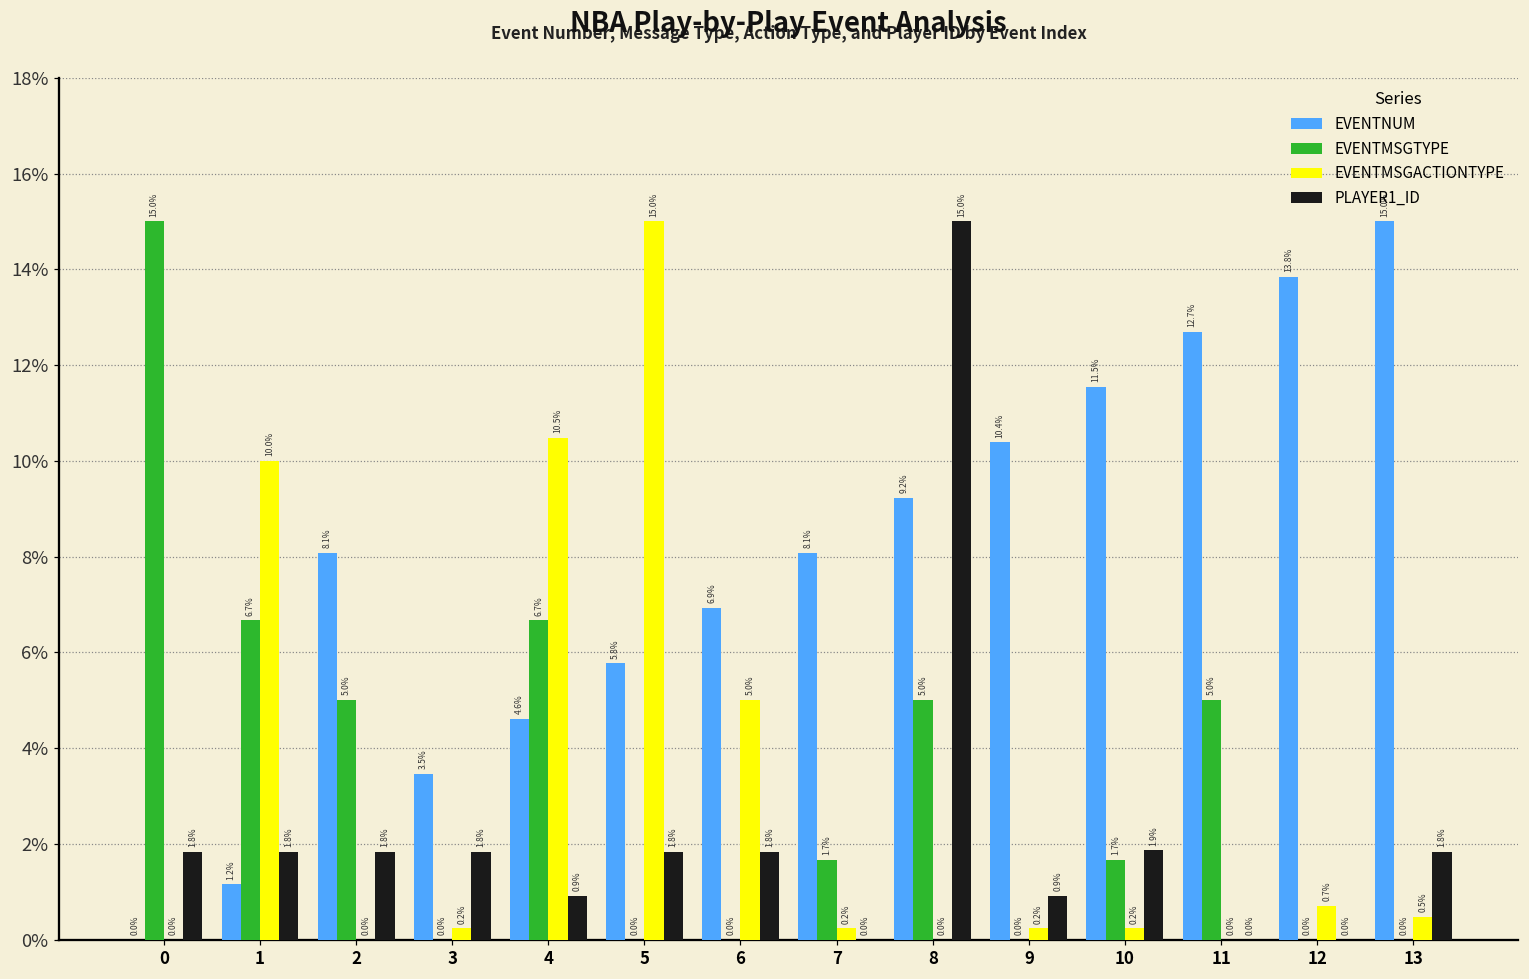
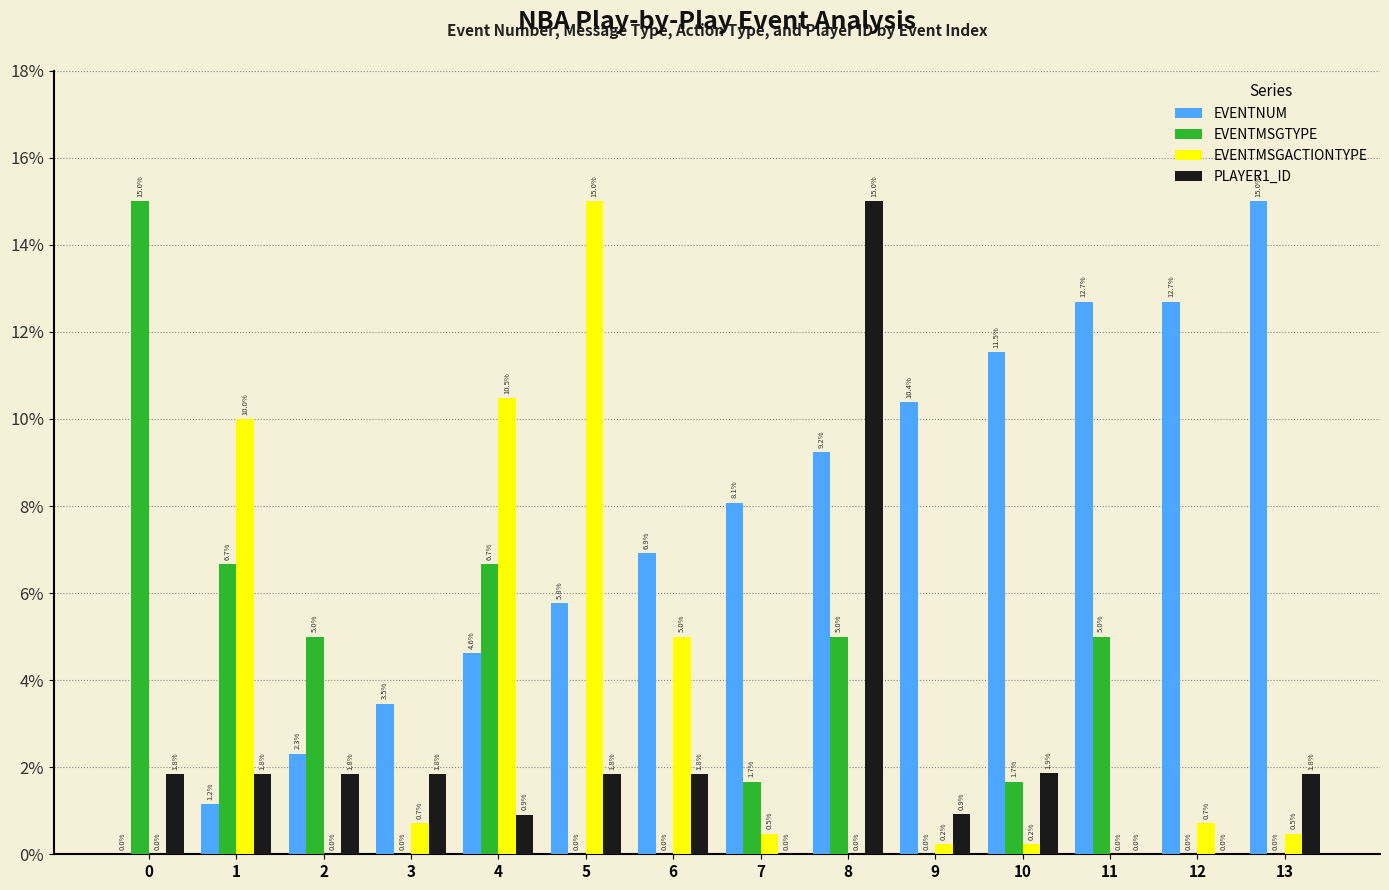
  {
    "EVENTNUM": {
      "0": "0.0%",
      "1": "1.2%",
-     "2": "8.1%",
+     "2": "2.3%",
      "3": "3.5%",
      "4": "4.6%",
      "5": "5.8%",
      "6": "6.9%",
      "7": "8.1%",
      "8": "9.2%",
      "9": "10.4%",
      "10": "11.5%",
      "11": "12.7%",
-     "12": "13.8%",
+     "12": "12.7%",
      "13": "15.0%"
    },
    "EVENTMSGTYPE": {
      "0": "15.0%",
      "1": "6.7%",
      "2": "5.0%",
      "3": "0.0%",
      "4": "6.7%",
      "5": "0.0%",
      "6": "0.0%",
      "7": "1.7%",
      "8": "5.0%",
      "9": "0.0%",
      "10": "1.7%",
      "11": "5.0%",
      "12": "0.0%",
      "13": "0.0%"
    },
    "EVENTMSGACTIONTYPE": {
      "0": "0.0%",
      "1": "10.0%",
      "2": "0.0%",
-     "3": "0.2%",
+     "3": "0.7%",
      "4": "10.5%",
      "5": "15.0%",
      "6": "5.0%",
-     "7": "0.2%",
+     "7": "0.5%",
      "8": "0.0%",
      "9": "0.2%",
      "10": "0.2%",
      "11": "0.0%",
      "12": "0.7%",
      "13": "0.5%"
    },
    "PLAYER1_ID": {
      "0": "1.8%",
      "1": "1.8%",
      "2": "1.8%",
      "3": "1.8%",
      "4": "0.9%",
      "5": "1.8%",
      "6": "1.8%",
      "7": "0.0%",
      "8": "15.0%",
      "9": "0.9%",
      "10": "1.9%",
      "11": "0.0%",
      "12": "0.0%",
      "13": "1.8%"
    }
  }
